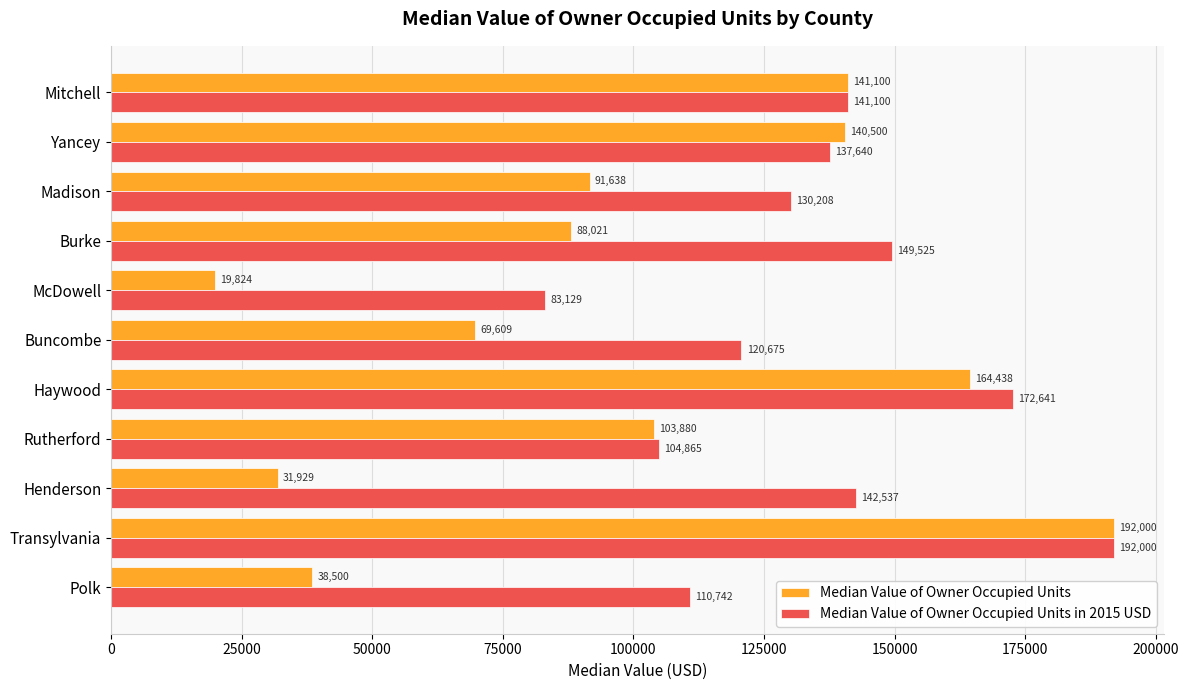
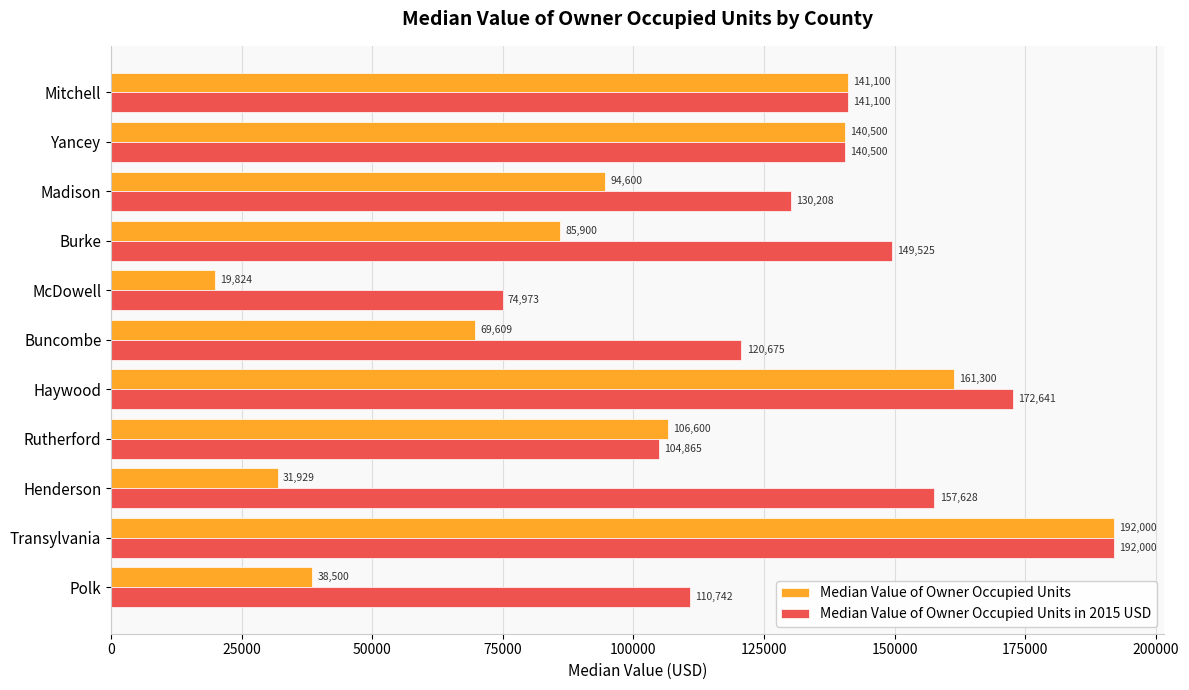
  {
    "Median Value of Owner Occupied Units": {
      "Mitchell": "141,100",
      "Yancey": "140,500",
-     "Madison": "91,638",
-     "Burke": "88,021",
+     "Madison": "94,600",
+     "Burke": "85,900",
      "McDowell": "19,824",
      "Buncombe": "69,609",
-     "Haywood": "164,438",
-     "Rutherford": "103,880",
+     "Haywood": "161,300",
+     "Rutherford": "106,600",
      "Henderson": "31,929",
      "Transylvania": "192,000",
      "Polk": "38,500"
    },
    "Median Value of Owner Occupied Units in 2015 USD": {
      "Mitchell": "141,100",
-     "Yancey": "137,640",
+     "Yancey": "140,500",
      "Madison": "130,208",
      "Burke": "149,525",
-     "McDowell": "83,129",
+     "McDowell": "74,973",
      "Buncombe": "120,675",
      "Haywood": "172,641",
      "Rutherford": "104,865",
-     "Henderson": "142,537",
+     "Henderson": "157,628",
      "Transylvania": "192,000",
      "Polk": "110,742"
    }
  }
